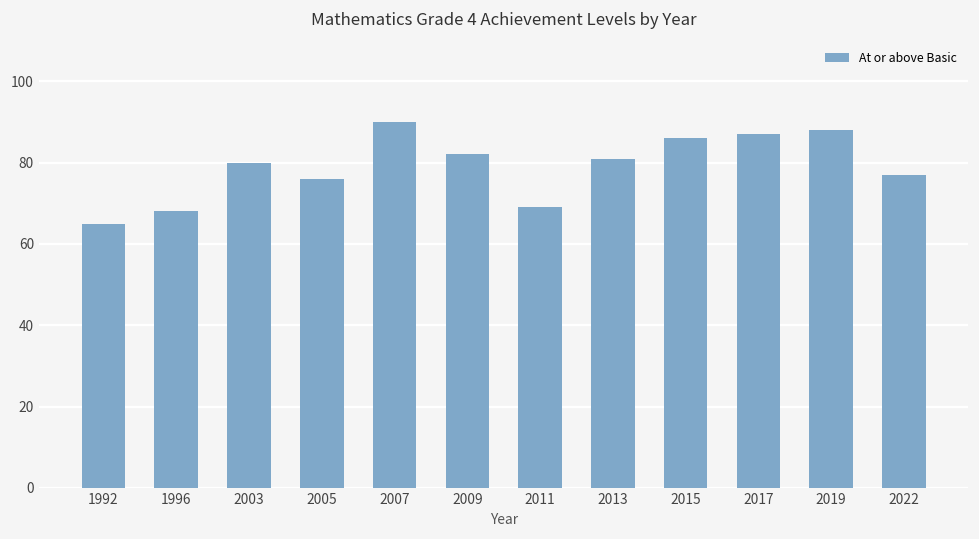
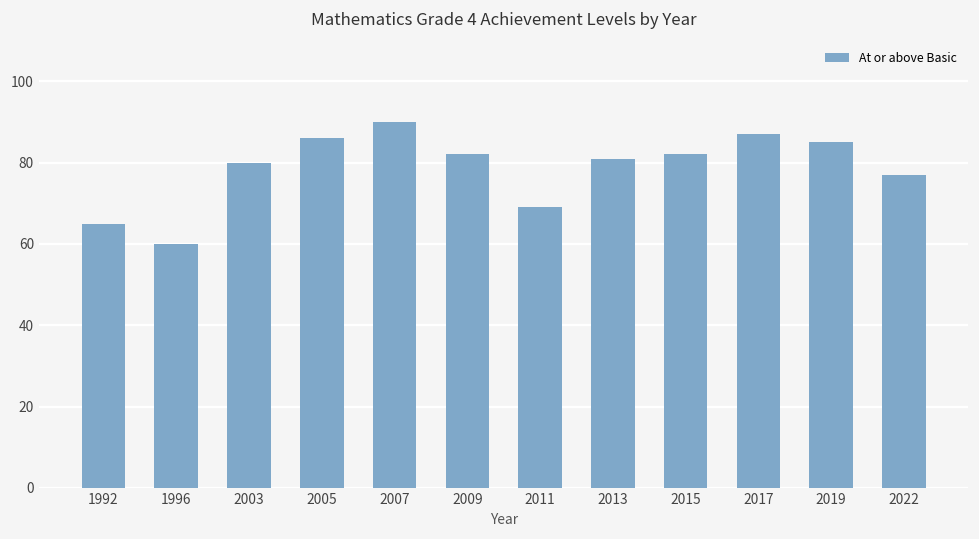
  {
    "1992": 65,
-   "1996": 68,
+   "1996": 60,
    "2003": 80,
-   "2005": 76,
+   "2005": 86,
    "2007": 90,
    "2009": 82,
    "2011": 69,
    "2013": 81,
-   "2015": 86,
+   "2015": 82,
    "2017": 87,
-   "2019": 88,
+   "2019": 85,
    "2022": 77
  }
